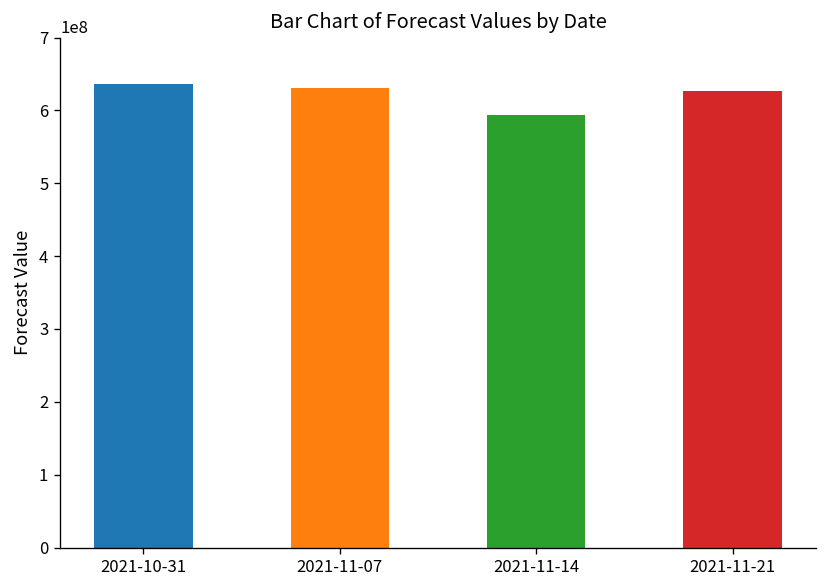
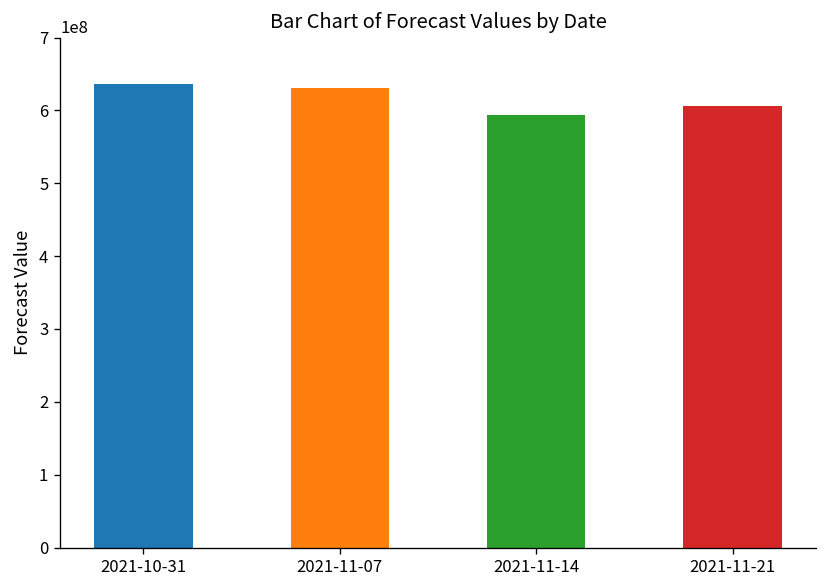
  {
    "2021-10-31": 640000000,
    "2021-11-07": 630000000,
    "2021-11-14": 590000000,
-   "2021-11-21": 630000000
+   "2021-11-21": 610000000
  }
